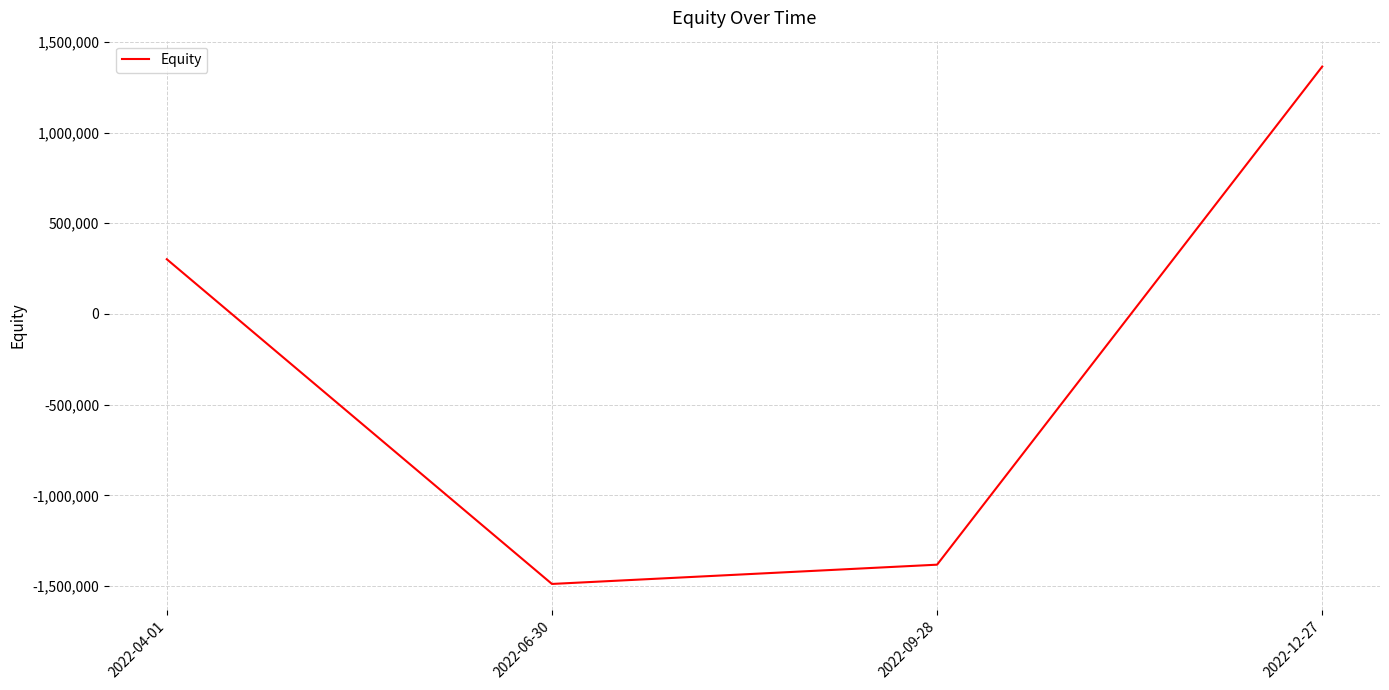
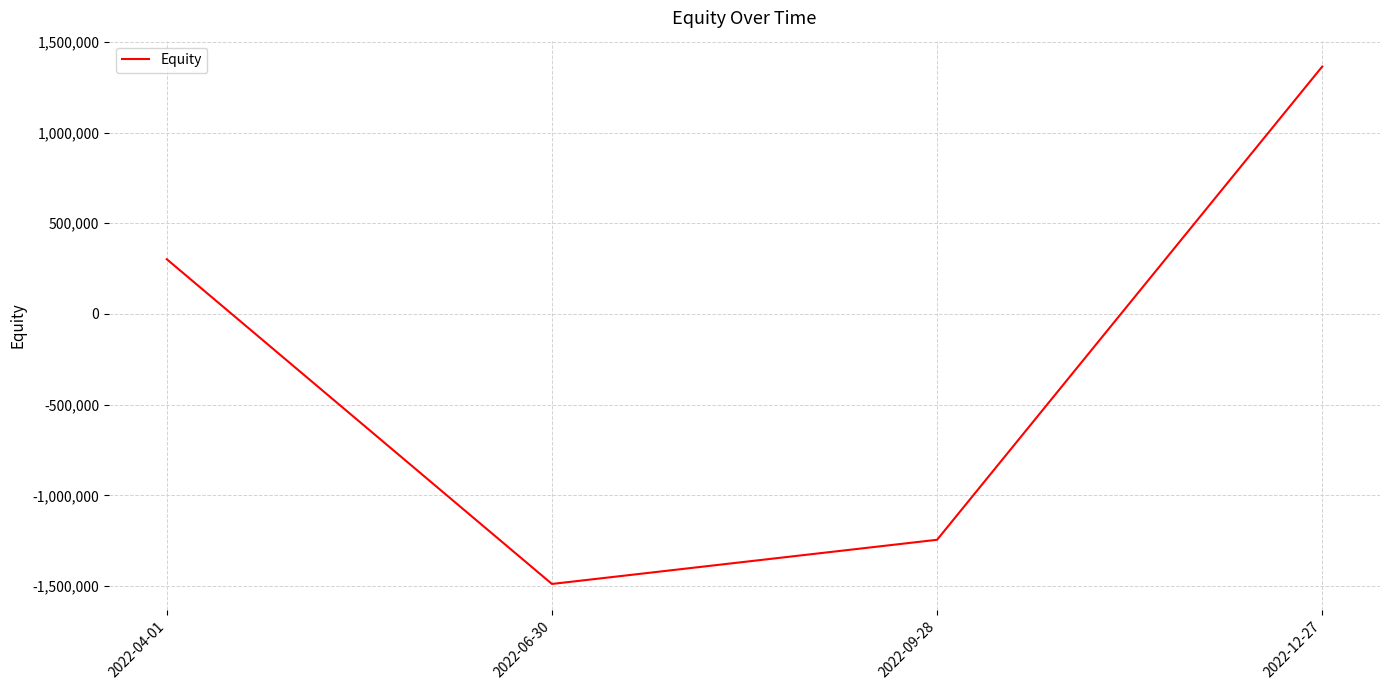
  {
    "2022-04-01": "300,000",
    "2022-06-30": "-1,490,000",
-   "2022-09-28": "-1,380,000",
+   "2022-09-28": "-1,250,000",
    "2022-12-27": "1,360,000"
  }
